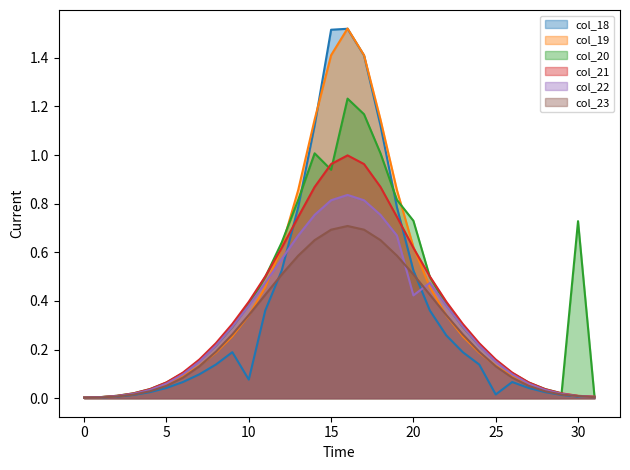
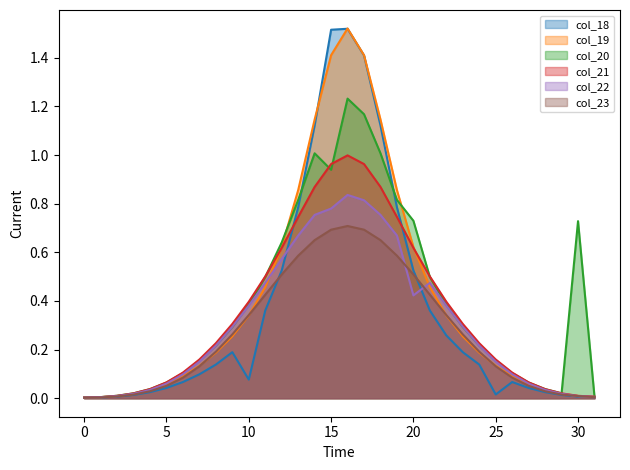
  {
    "col_18": {
      "10": 0.08,
      "15": 1.52,
      "20": 0.53,
      "25": 0.02
    },
    "col_20": {
      "15": 0.94,
      "20": 0.73,
      "30": 0.73
    },
    "col_22": {
-     "15": 0.81,
+     "15": 0.78,
      "20": 0.42
    }
  }
